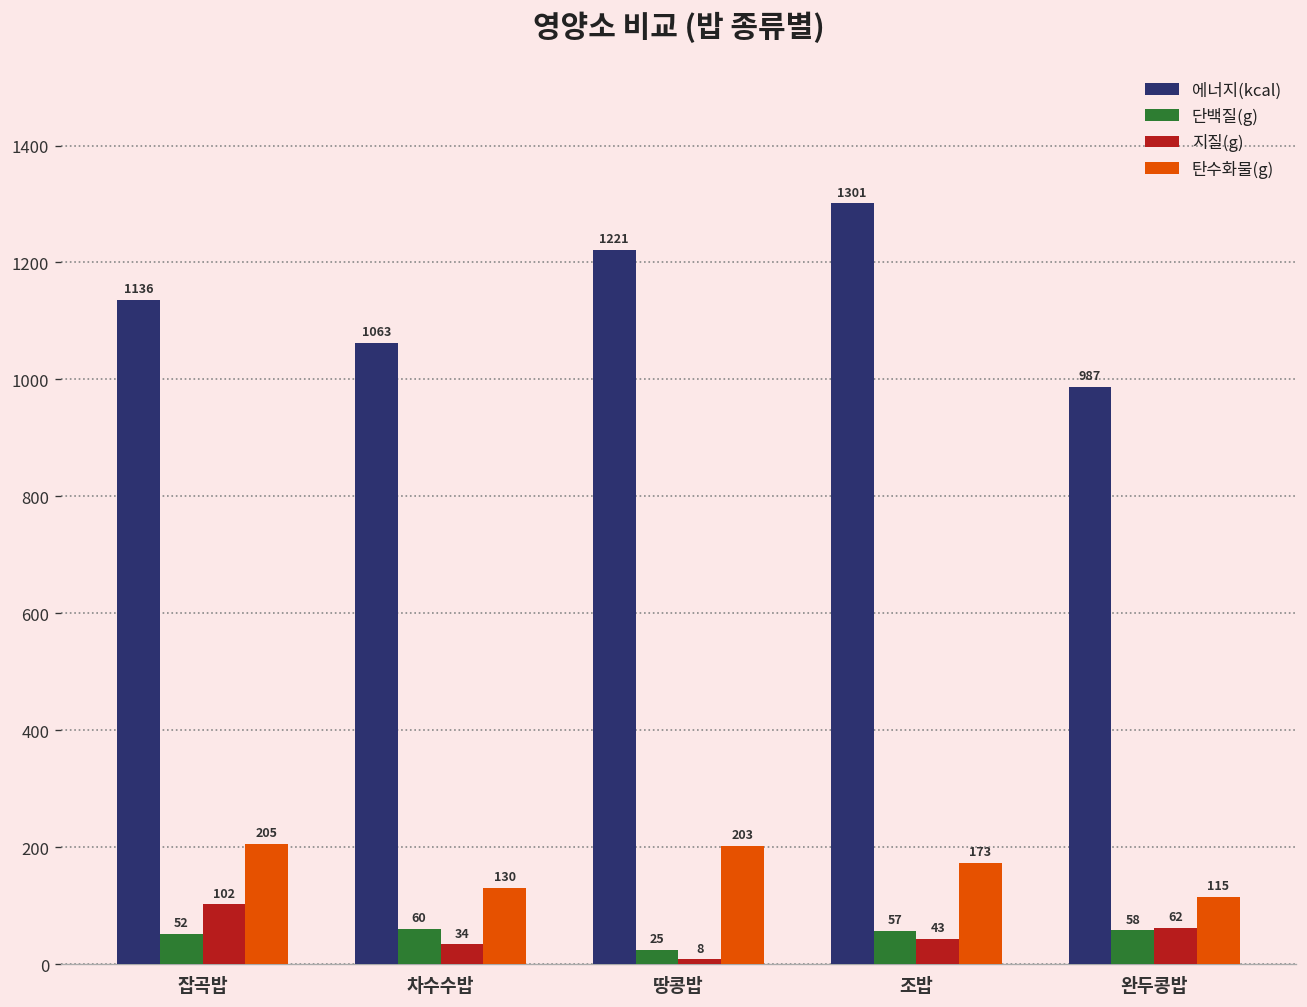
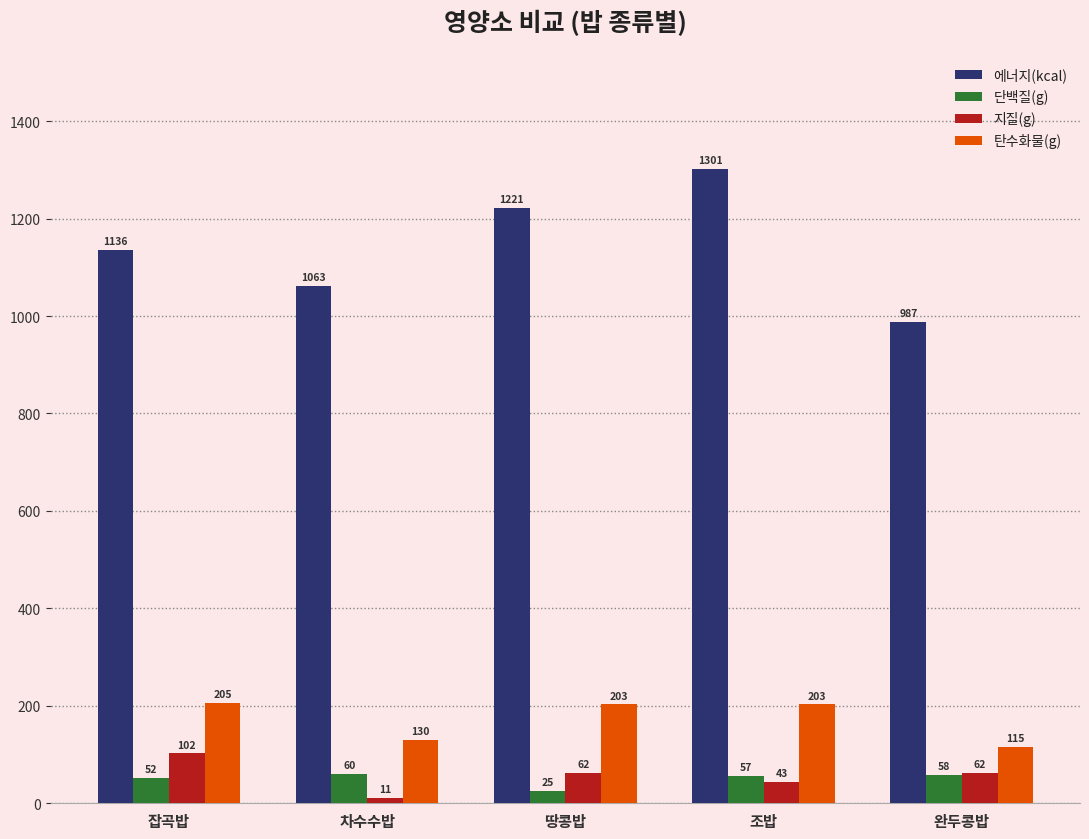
  {
    "에너지(kcal)": {
      "잡곡밥": 1136,
      "차수수밥": 1063,
      "땅콩밥": 1221,
      "조밥": 1301,
      "완두콩밥": 987
    },
    "단백질(g)": {
      "잡곡밥": 52,
      "차수수밥": 60,
      "땅콩밥": 25,
      "조밥": 57,
      "완두콩밥": 58
    },
    "지질(g)": {
      "잡곡밥": 102,
-     "차수수밥": 34,
-     "땅콩밥": 8,
+     "차수수밥": 11,
+     "땅콩밥": 62,
      "조밥": 43,
      "완두콩밥": 62
    },
    "탄수화물(g)": {
      "잡곡밥": 205,
      "차수수밥": 130,
      "땅콩밥": 203,
-     "조밥": 173,
+     "조밥": 203,
      "완두콩밥": 115
    }
  }
